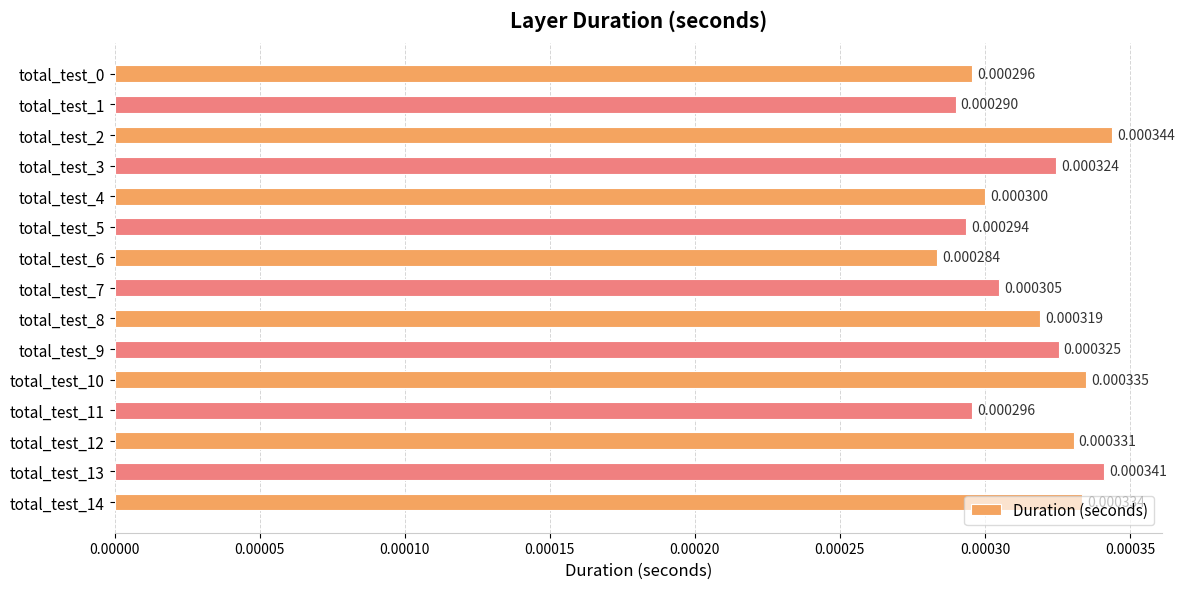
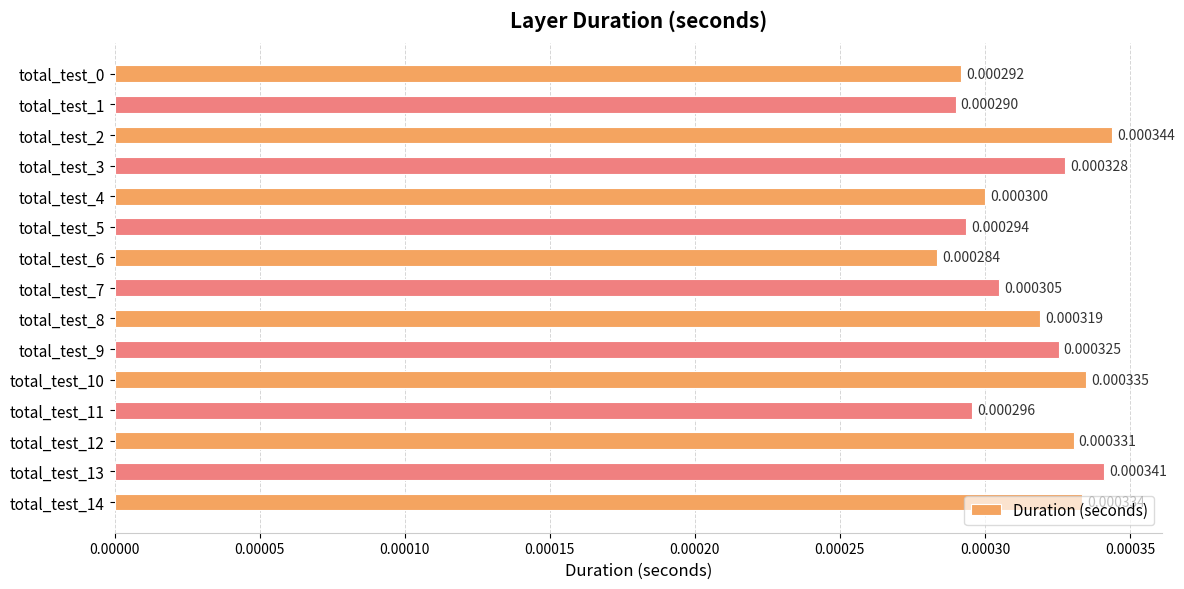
  {
-   "total_test_0": 0.000296,
+   "total_test_0": 0.000292,
    "total_test_1": 0.000290,
    "total_test_2": 0.000344,
-   "total_test_3": 0.000324,
+   "total_test_3": 0.000328,
    "total_test_4": 0.000300,
    "total_test_5": 0.000294,
    "total_test_6": 0.000284,
    "total_test_7": 0.000305,
    "total_test_8": 0.000319,
    "total_test_9": 0.000325,
    "total_test_10": 0.000335,
    "total_test_11": 0.000296,
    "total_test_12": 0.000331,
    "total_test_13": 0.000341
  }
